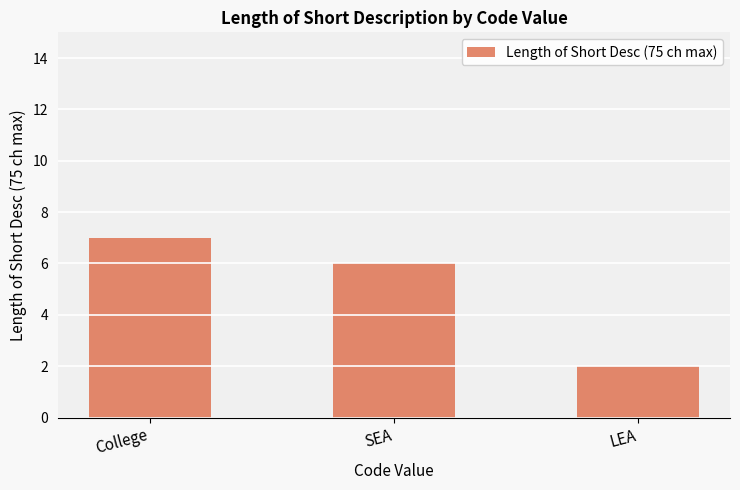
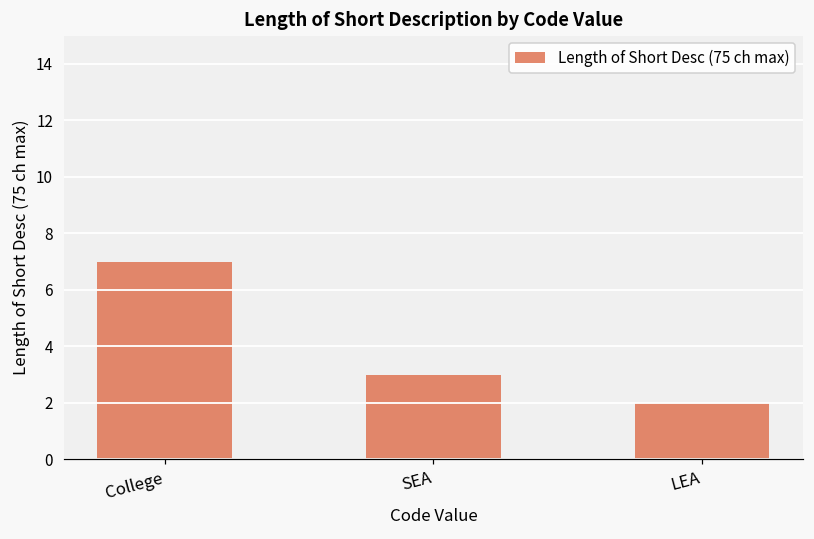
  {
    "College": 7,
-   "SEA": 6,
+   "SEA": 3,
    "LEA": 2
  }
